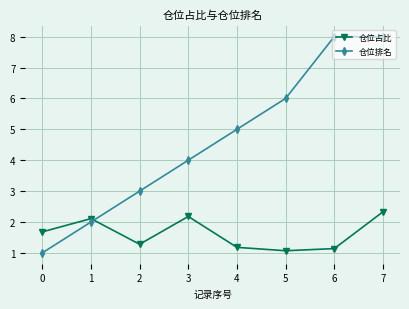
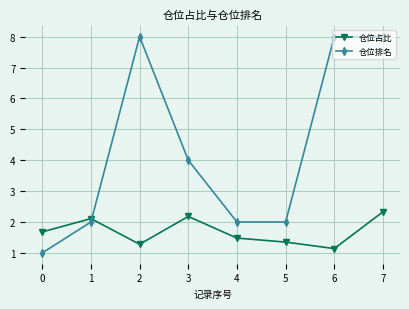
  {
    "仓位占比": {
      "0": 1.7,
      "1": 2.1,
      "2": 1.3,
      "3": 2.2,
-     "4": 1.2,
-     "5": 1.1,
+     "4": 1.5,
+     "5": 1.4,
      "6": 1.1,
      "7": 2.3
    },
    "仓位排名": {
      "0": 1,
      "1": 2,
-     "2": 3,
+     "2": 8,
      "3": 4,
-     "4": 5,
-     "5": 6
+     "4": 2,
+     "5": 2
    }
  }
